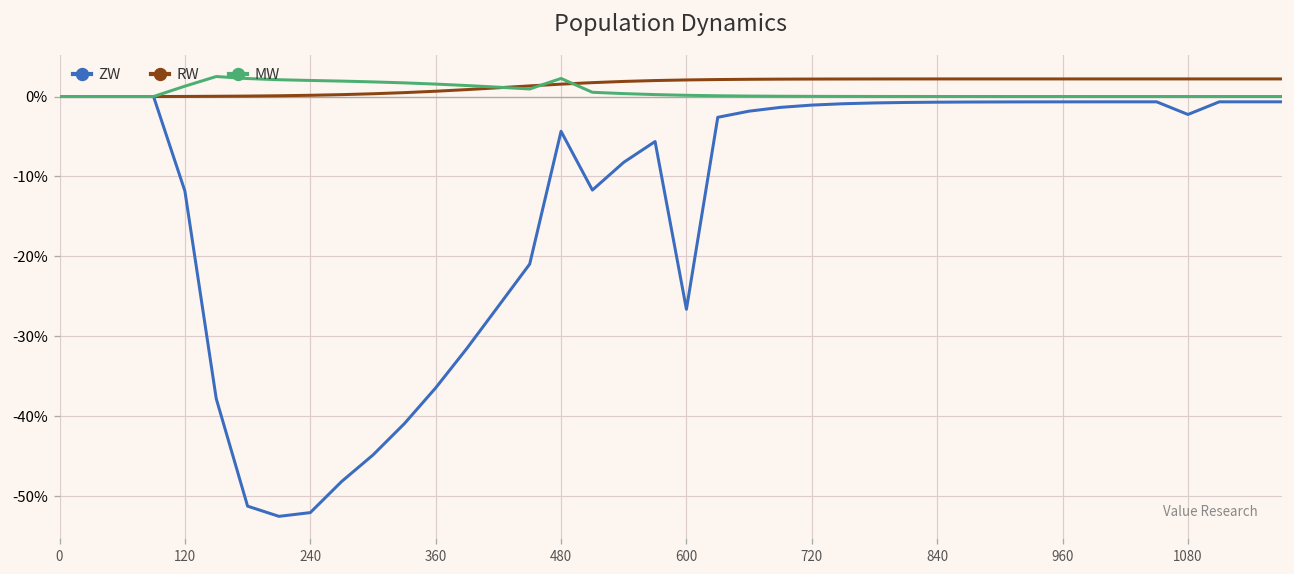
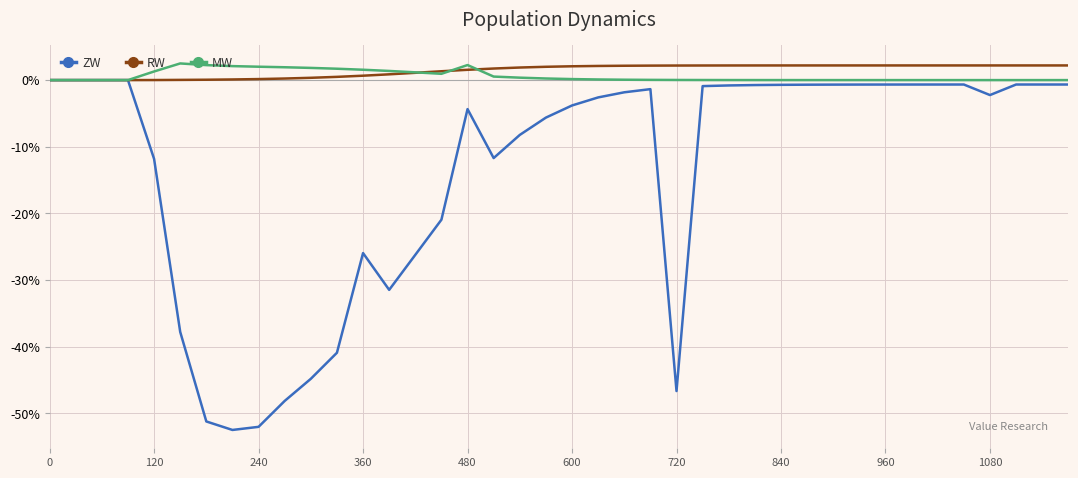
  {
    "ZW": {
      "120": "-12%",
      "240": "-52%",
-     "360": "-36%",
+     "360": "-26%",
      "480": "-4%",
-     "600": "-27%",
-     "720": "-1%",
+     "600": "-4%",
+     "720": "-47%",
      "840": "-1%",
      "960": "-1%",
      "1080": "-2%"
    },
    "RW": {
      "120": "0%",
      "240": "0%",
      "360": "1%",
      "480": "2%",
      "600": "2%",
      "720": "2%",
      "840": "2%",
      "960": "2%",
      "1080": "2%"
    },
    "MW": {
      "120": "1%",
      "240": "2%",
      "360": "2%",
      "480": "2%",
      "600": "0%",
      "720": "0%",
      "840": "0%",
      "960": "0%",
      "1080": "0%"
    }
  }
